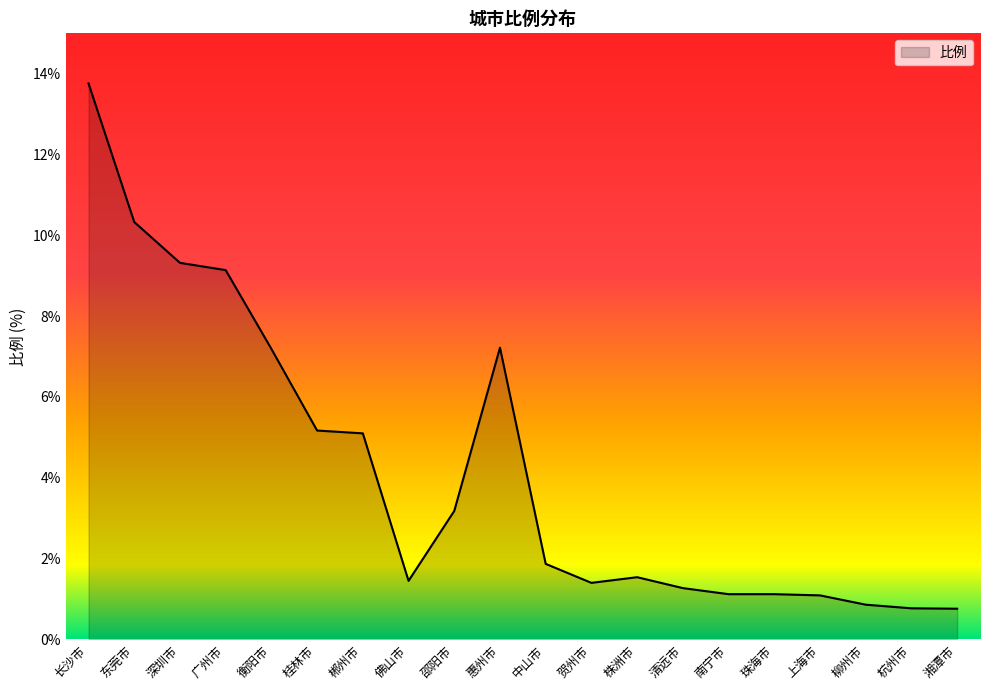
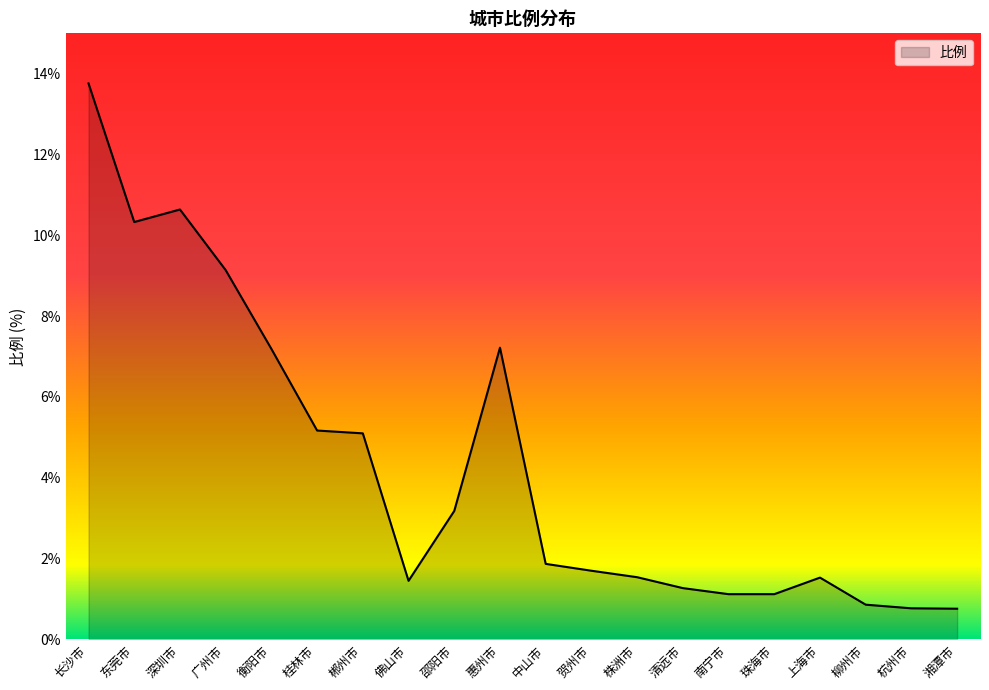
  {
    "长沙市": "13.8%",
    "东莞市": "10.3%",
-   "深圳市": "9.3%",
+   "深圳市": "10.6%",
    "广州市": "9.1%",
    "衡阳市": "7.2%",
    "桂林市": "5.2%",
    "郴州市": "5.1%",
    "佛山市": "1.5%",
    "邵阳市": "3.2%",
    "惠州市": "7.2%",
    "中山市": "1.9%",
-   "贺州市": "1.4%",
+   "贺州市": "1.7%",
    "株洲市": "1.5%",
    "清远市": "1.3%",
    "南宁市": "1.1%",
    "珠海市": "1.1%",
-   "上海市": "1.1%",
+   "上海市": "1.5%",
    "柳州市": "0.9%",
    "杭州市": "0.8%",
    "湘潭市": "0.8%"
  }
